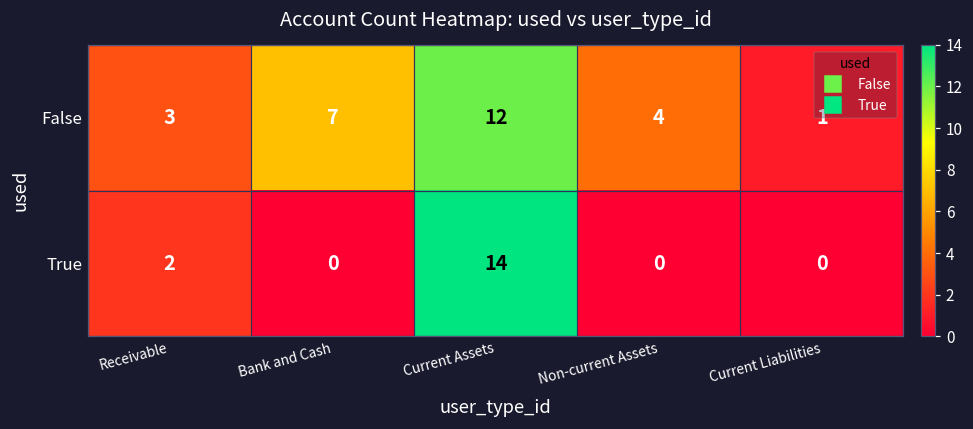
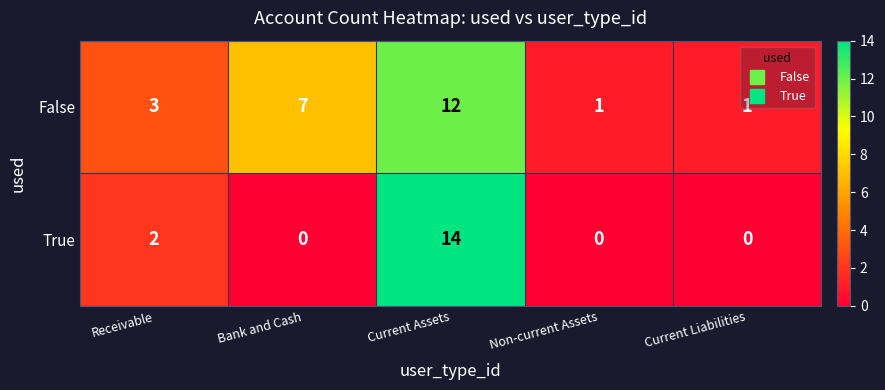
  {
    "False": {
      "Receivable": 3,
      "Bank and Cash": 7,
      "Current Assets": 12,
-     "Non-current Assets": 4
+     "Non-current Assets": 1
    },
    "True": {
      "Receivable": 2,
      "Bank and Cash": 0,
      "Current Assets": 14,
      "Non-current Assets": 0,
      "Current Liabilities": 0
    }
  }
